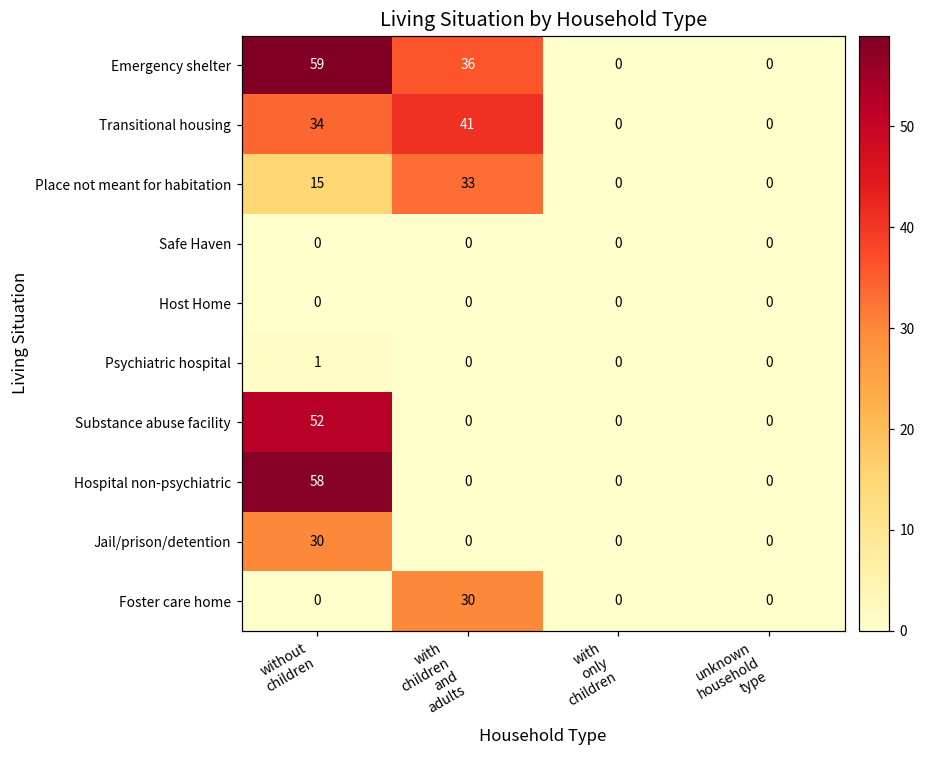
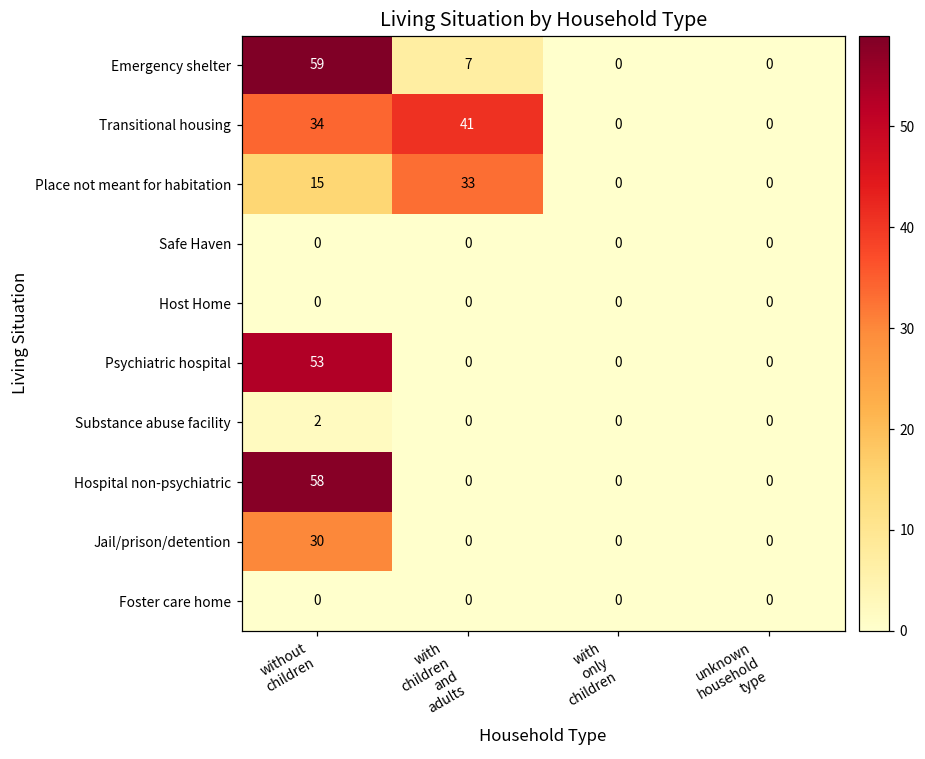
  {
    "Emergency shelter": {
      "without children": 59,
-     "with children and adults": 36,
+     "with children and adults": 7,
      "with only children": 0,
      "unknown household type": 0
    },
    "Transitional housing": {
      "without children": 34,
      "with children and adults": 41,
      "with only children": 0,
      "unknown household type": 0
    },
    "Place not meant for habitation": {
      "without children": 15,
      "with children and adults": 33,
      "with only children": 0,
      "unknown household type": 0
    },
    "Safe Haven": {
      "without children": 0,
      "with children and adults": 0,
      "with only children": 0,
      "unknown household type": 0
    },
    "Host Home": {
      "without children": 0,
      "with children and adults": 0,
      "with only children": 0,
      "unknown household type": 0
    },
    "Psychiatric hospital": {
-     "without children": 1,
+     "without children": 53,
      "with children and adults": 0,
      "with only children": 0,
      "unknown household type": 0
    },
    "Substance abuse facility": {
-     "without children": 52,
+     "without children": 2,
      "with children and adults": 0,
      "with only children": 0,
      "unknown household type": 0
    },
    "Hospital non-psychiatric": {
      "without children": 58,
      "with children and adults": 0,
      "with only children": 0,
      "unknown household type": 0
    },
    "Jail/prison/detention": {
      "without children": 30,
      "with children and adults": 0,
      "with only children": 0,
      "unknown household type": 0
    },
    "Foster care home": {
      "without children": 0,
-     "with children and adults": 30,
+     "with children and adults": 0,
      "with only children": 0,
      "unknown household type": 0
    }
  }
